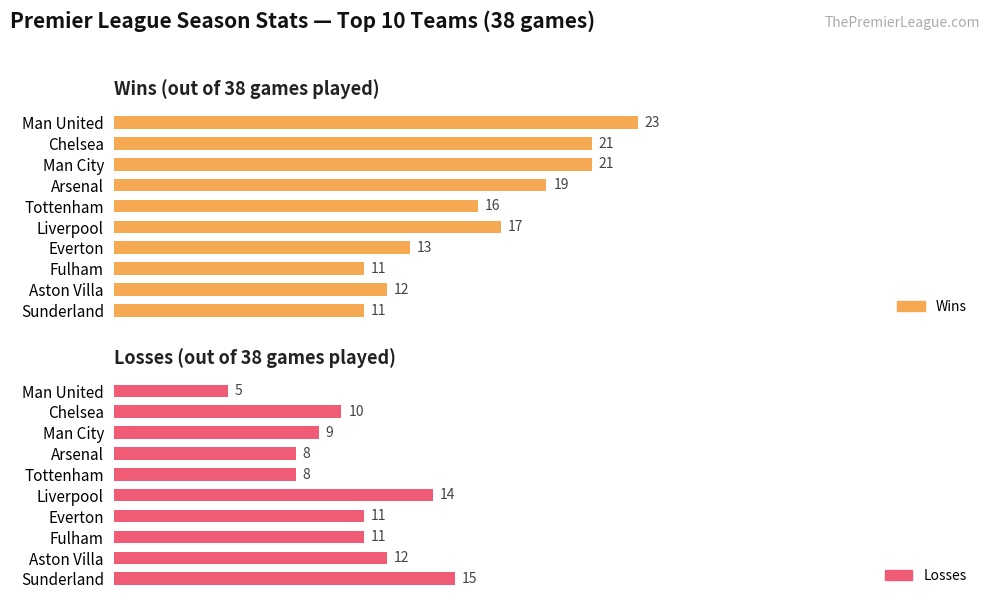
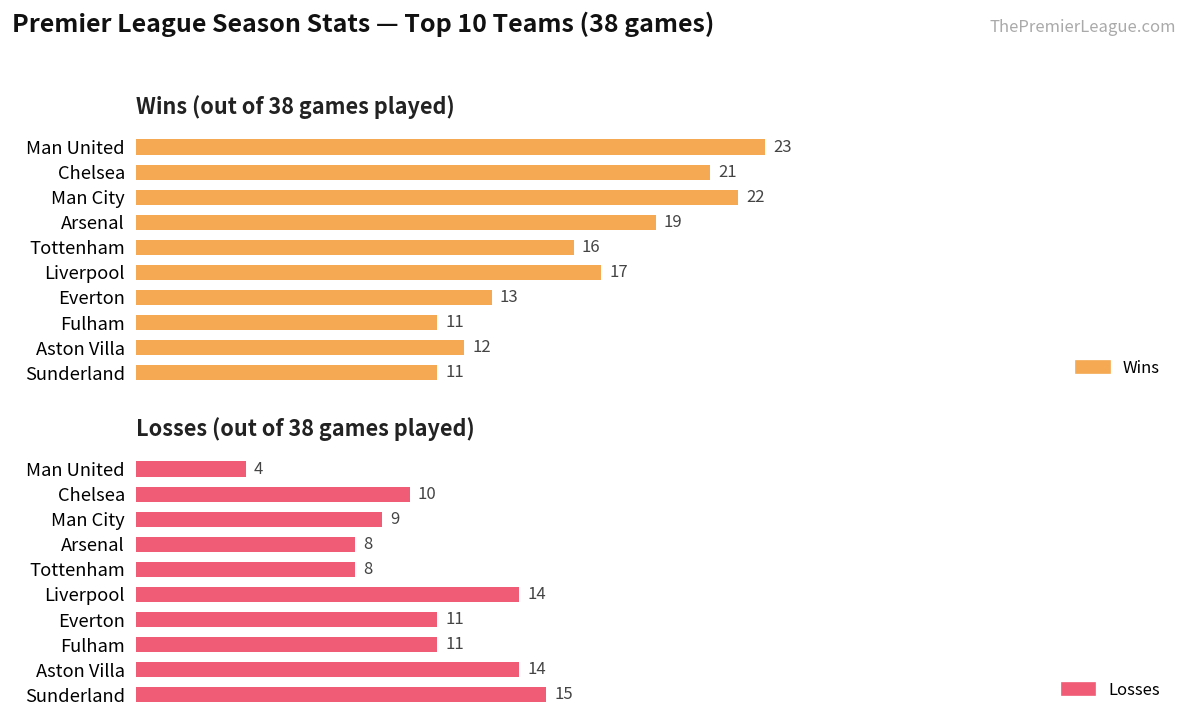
  {
    "Wins (out of 38 games played)": {
      "Man United": 23,
      "Chelsea": 21,
-     "Man City": 21,
+     "Man City": 22,
      "Arsenal": 19,
      "Tottenham": 16,
      "Liverpool": 17,
      "Everton": 13,
      "Fulham": 11,
      "Aston Villa": 12,
      "Sunderland": 11
    },
    "Losses (out of 38 games played)": {
-     "Man United": 5,
+     "Man United": 4,
      "Chelsea": 10,
      "Man City": 9,
      "Arsenal": 8,
      "Tottenham": 8,
      "Liverpool": 14,
      "Everton": 11,
      "Fulham": 11,
-     "Aston Villa": 12,
+     "Aston Villa": 14,
      "Sunderland": 15
    }
  }
